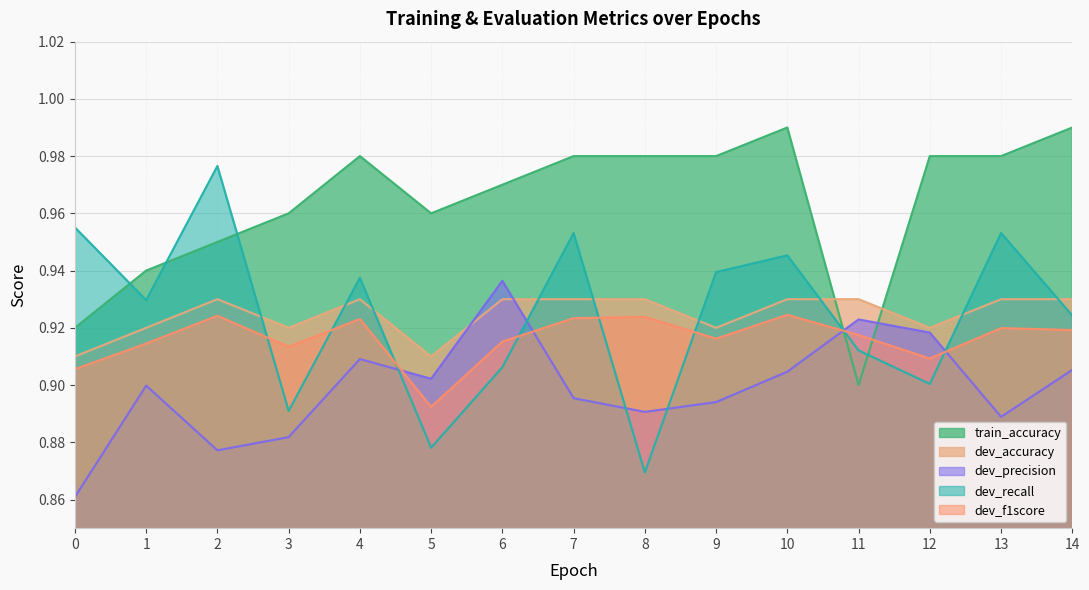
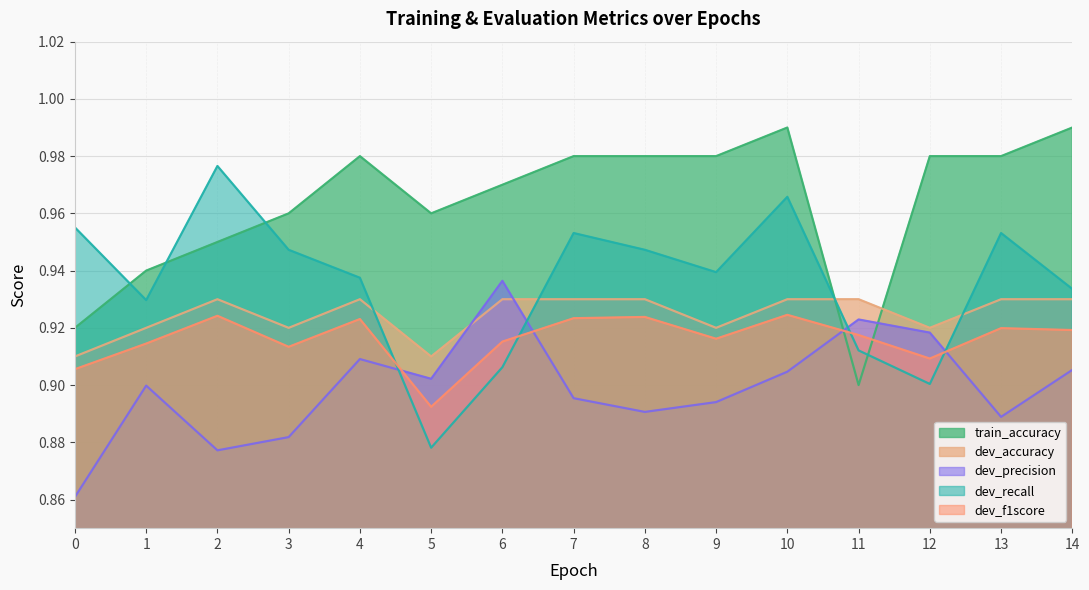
  {
    "train_accuracy": {
      "0": 0.920,
      "1": 0.940,
      "2": 0.950,
      "3": 0.960,
      "4": 0.980,
      "5": 0.960,
      "6": 0.970,
      "7": 0.980,
      "8": 0.980,
      "9": 0.980,
      "10": 0.990,
      "11": 0.900,
      "12": 0.980,
      "13": 0.980,
      "14": 0.990
    },
    "dev_precision": {
      "0": 0.861,
      "1": 0.900,
      "2": 0.877,
      "3": 0.882,
      "4": 0.909,
      "5": 0.902,
      "6": 0.936,
      "7": 0.895,
      "8": 0.891,
      "9": 0.894,
      "10": 0.905,
      "11": 0.923,
      "12": 0.918,
      "13": 0.889,
      "14": 0.905
    },
    "dev_recall": {
      "0": 0.955,
      "1": 0.930,
      "2": 0.977,
-     "3": 0.891,
+     "3": 0.947,
      "4": 0.938,
      "5": 0.878,
      "6": 0.906,
      "7": 0.953,
-     "8": 0.869,
+     "8": 0.947,
      "9": 0.939,
-     "10": 0.945,
+     "10": 0.966,
      "11": 0.912,
      "12": 0.900,
      "13": 0.953,
-     "14": 0.924
+     "14": 0.934
    }
  }
